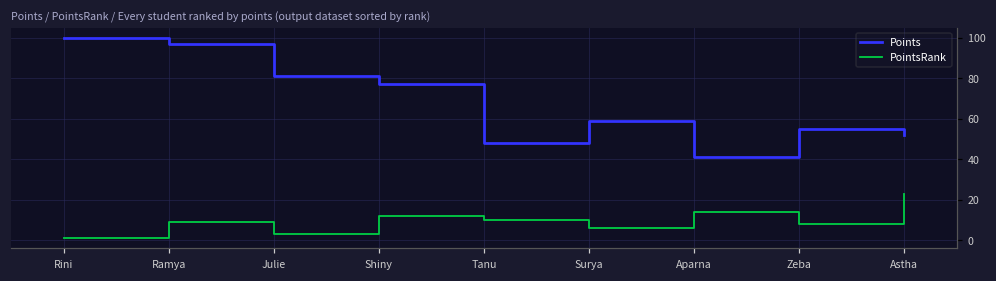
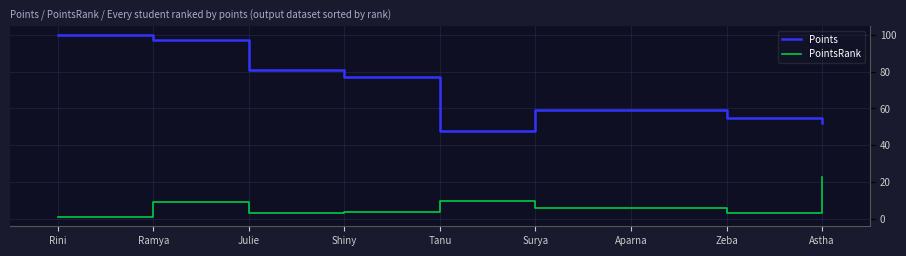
  {
    "Points": {
      "Rini": 100,
      "Ramya": 97,
      "Julie": 81,
      "Shiny": 77,
      "Tanu": 48,
      "Surya": 59,
-     "Aparna": 41,
+     "Aparna": 59,
      "Zeba": 55,
      "Astha": 52
    },
    "PointsRank": {
      "Rini": 1,
      "Ramya": 9,
      "Julie": 3,
-     "Shiny": 12,
+     "Shiny": 4,
      "Tanu": 10,
      "Surya": 6,
-     "Aparna": 14,
-     "Zeba": 8,
+     "Aparna": 6,
+     "Zeba": 3,
      "Astha": 23
    }
  }
